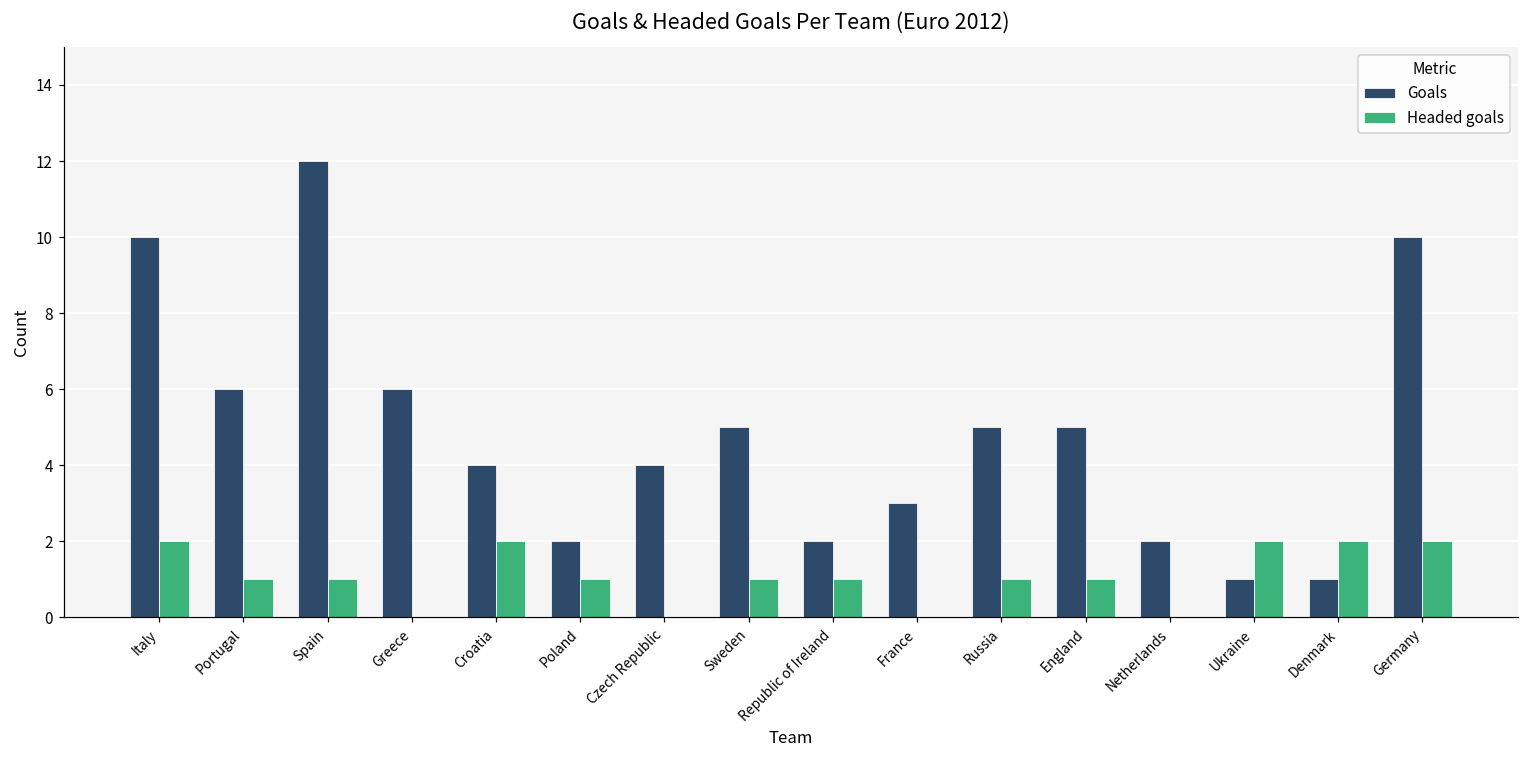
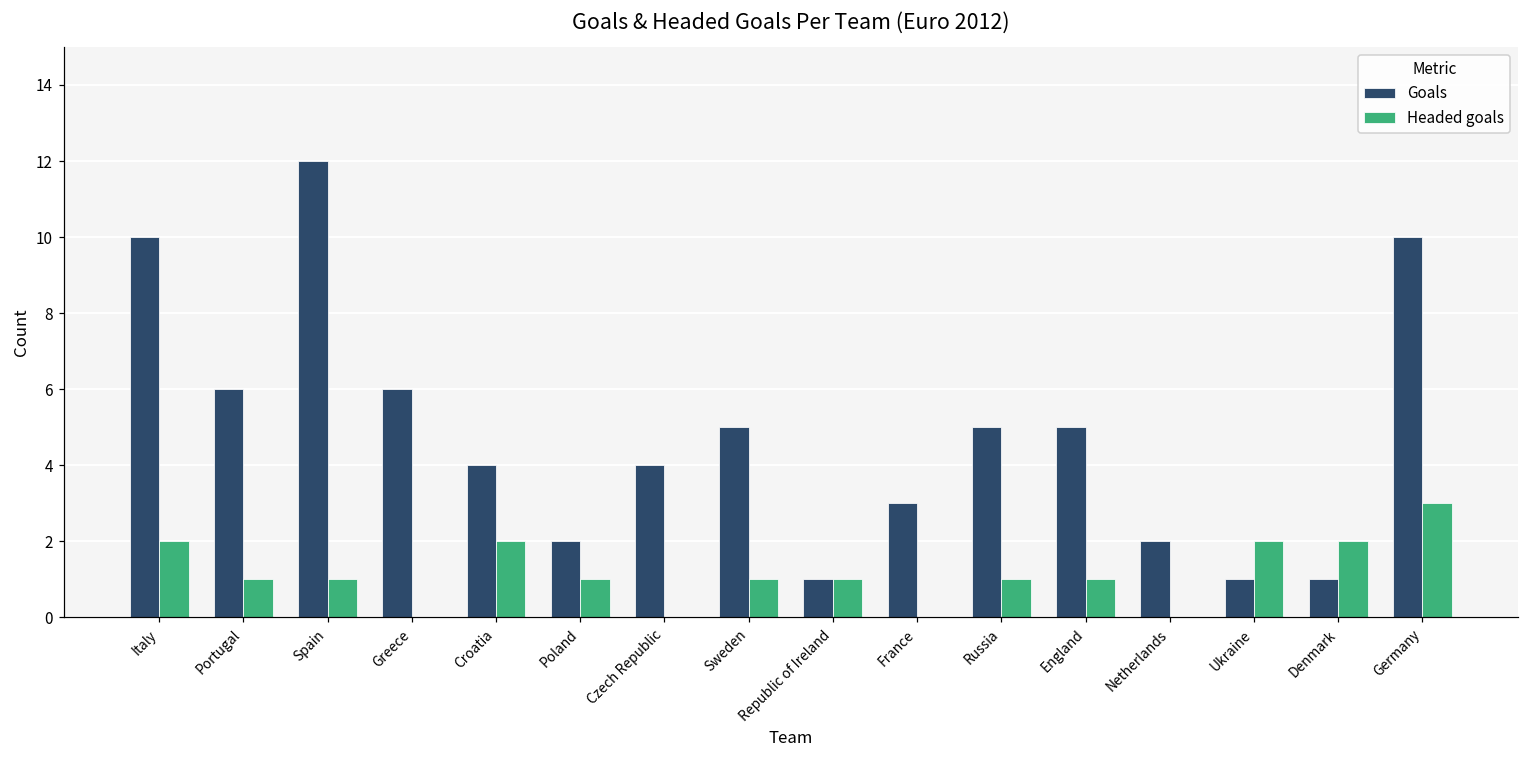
  {
    "Goals": {
      "Italy": 10,
      "Portugal": 6,
      "Spain": 12,
      "Greece": 6,
      "Croatia": 4,
      "Poland": 2,
      "Czech Republic": 4,
      "Sweden": 5,
-     "Republic of Ireland": 2,
+     "Republic of Ireland": 1,
      "France": 3,
      "Russia": 5,
      "England": 5,
      "Netherlands": 2,
      "Ukraine": 1,
      "Denmark": 1,
      "Germany": 10
    },
    "Headed goals": {
      "Italy": 2,
      "Portugal": 1,
      "Spain": 1,
      "Greece": 0,
      "Croatia": 2,
      "Poland": 1,
      "Czech Republic": 0,
      "Sweden": 1,
      "Republic of Ireland": 1,
      "France": 0,
      "Russia": 1,
      "England": 1,
      "Netherlands": 0,
      "Ukraine": 2,
      "Denmark": 2,
-     "Germany": 2
+     "Germany": 3
    }
  }
